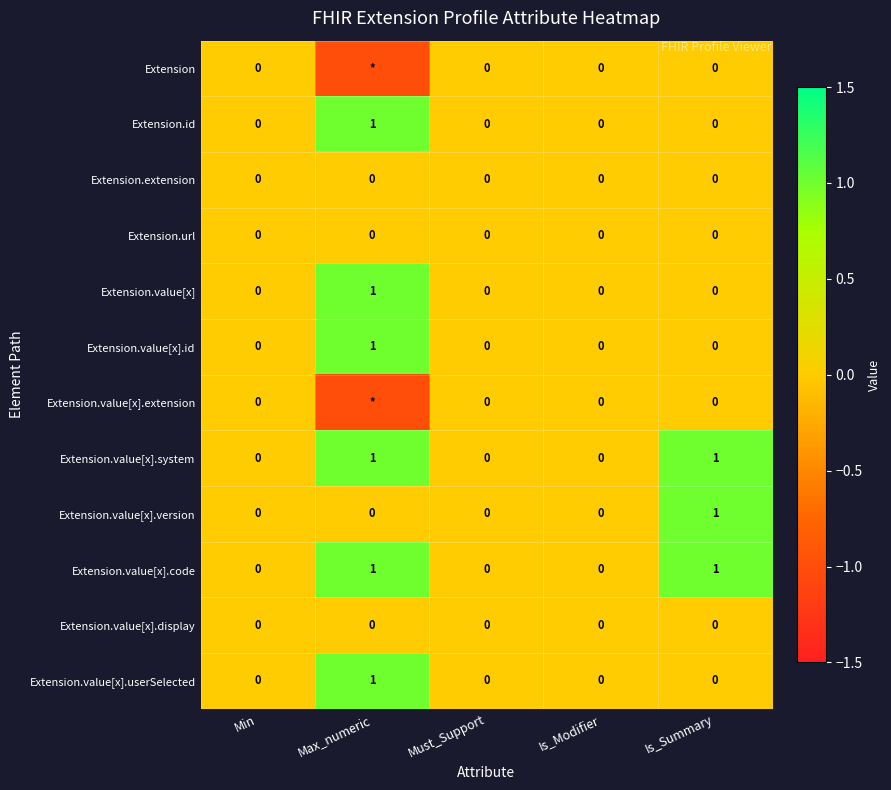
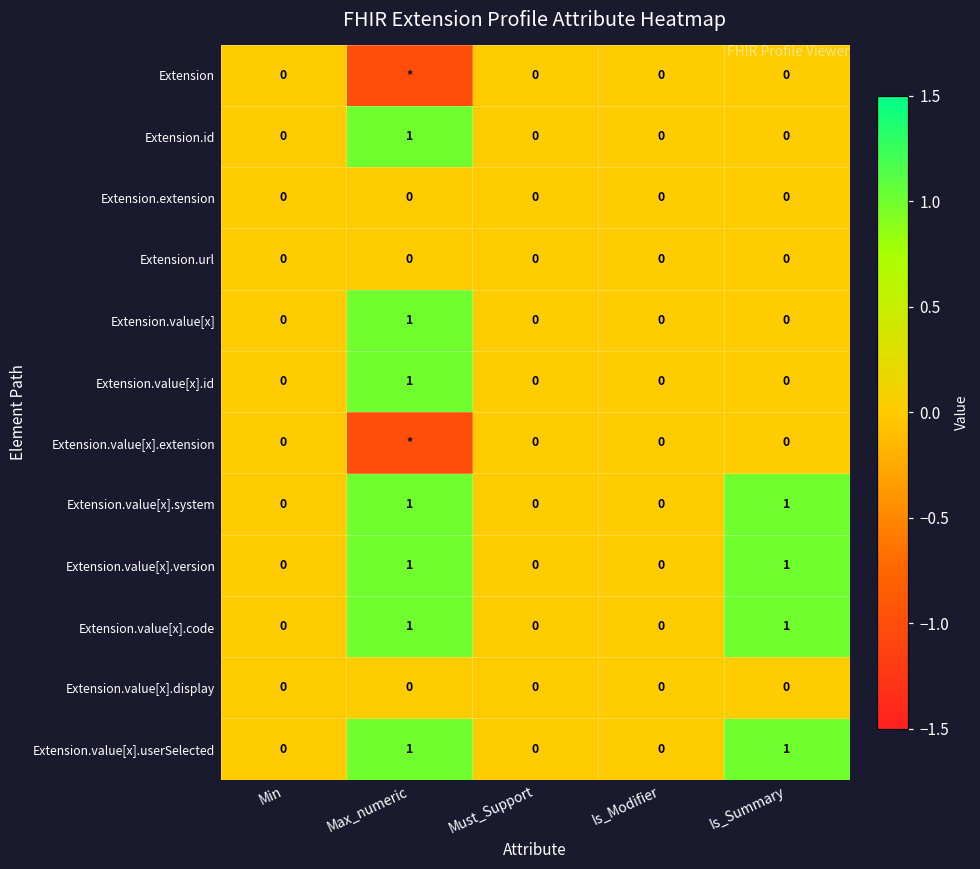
  {
    "Extension": {
      "Min": 0,
      "Must_Support": 0,
      "Is_Modifier": 0
    },
    "Extension.id": {
      "Min": 0,
      "Max_numeric": 1,
      "Must_Support": 0,
      "Is_Modifier": 0,
      "Is_Summary": 0
    },
    "Extension.extension": {
      "Min": 0,
      "Max_numeric": 0,
      "Must_Support": 0,
      "Is_Modifier": 0,
      "Is_Summary": 0
    },
    "Extension.url": {
      "Min": 0,
      "Max_numeric": 0,
      "Must_Support": 0,
      "Is_Modifier": 0,
      "Is_Summary": 0
    },
    "Extension.value[x]": {
      "Min": 0,
      "Max_numeric": 1,
      "Must_Support": 0,
      "Is_Modifier": 0,
      "Is_Summary": 0
    },
    "Extension.value[x].id": {
      "Min": 0,
      "Max_numeric": 1,
      "Must_Support": 0,
      "Is_Modifier": 0,
      "Is_Summary": 0
    },
    "Extension.value[x].extension": {
      "Min": 0,
      "Must_Support": 0,
      "Is_Modifier": 0,
      "Is_Summary": 0
    },
    "Extension.value[x].system": {
      "Min": 0,
      "Max_numeric": 1,
      "Must_Support": 0,
      "Is_Modifier": 0,
      "Is_Summary": 1
    },
    "Extension.value[x].version": {
      "Min": 0,
-     "Max_numeric": 0,
+     "Max_numeric": 1,
      "Must_Support": 0,
      "Is_Modifier": 0,
      "Is_Summary": 1
    },
    "Extension.value[x].code": {
      "Min": 0,
      "Max_numeric": 1,
      "Must_Support": 0,
      "Is_Modifier": 0,
      "Is_Summary": 1
    },
    "Extension.value[x].display": {
      "Min": 0,
      "Max_numeric": 0,
      "Must_Support": 0,
      "Is_Modifier": 0,
      "Is_Summary": 0
    },
    "Extension.value[x].userSelected": {
      "Min": 0,
      "Max_numeric": 1,
      "Must_Support": 0,
      "Is_Modifier": 0,
-     "Is_Summary": 0
+     "Is_Summary": 1
    }
  }
